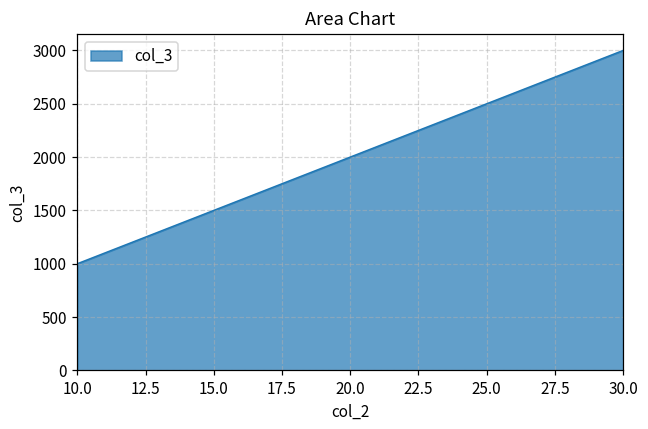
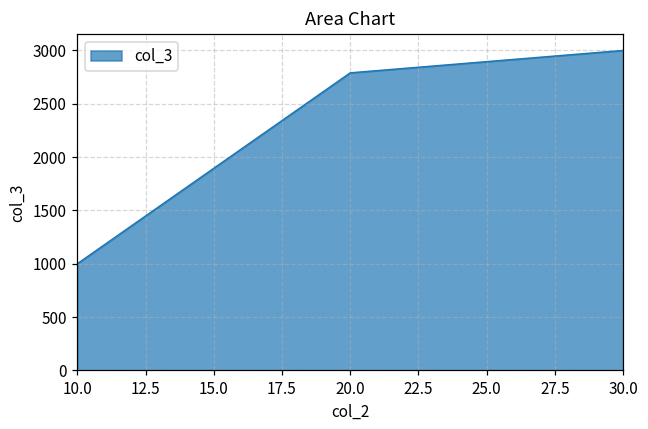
  {
    "10.0": 1000,
-   "20.0": 2000,
+   "20.0": 2800,
    "30.0": 3000
  }
